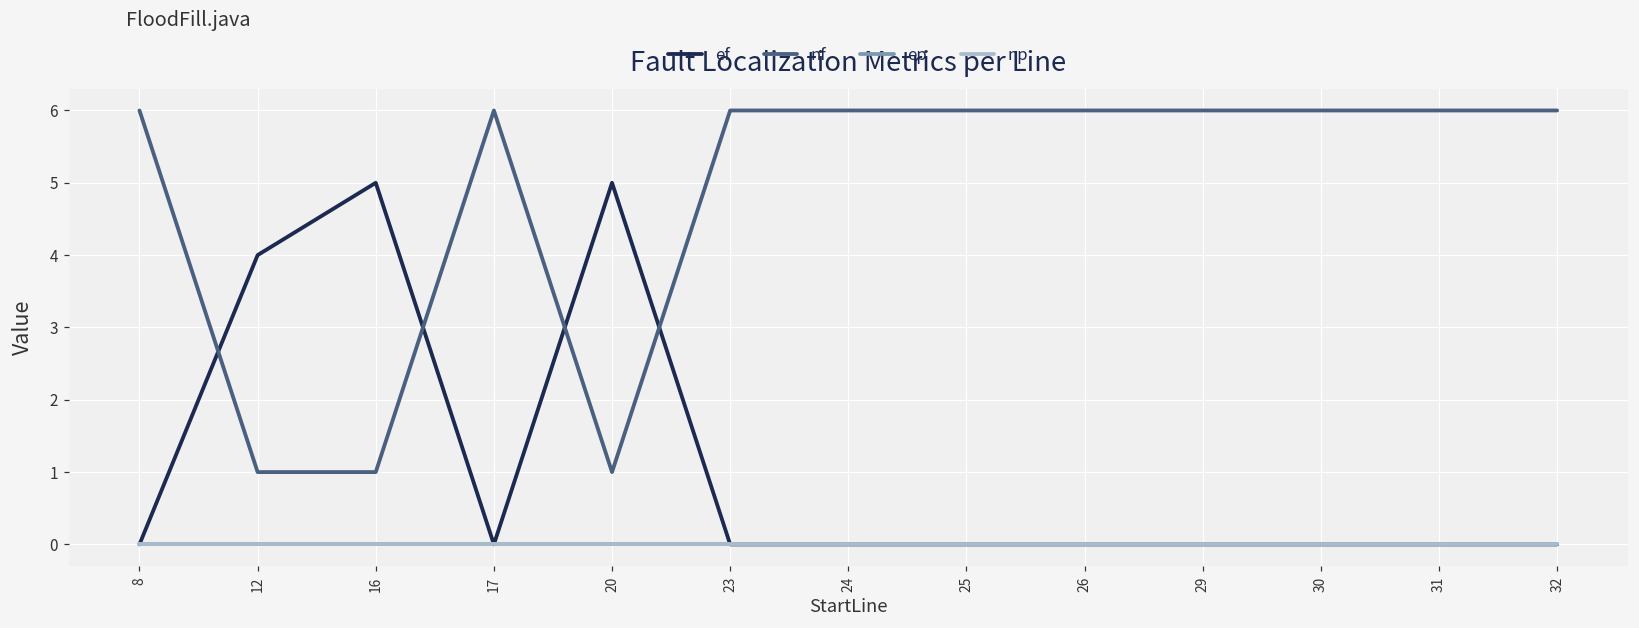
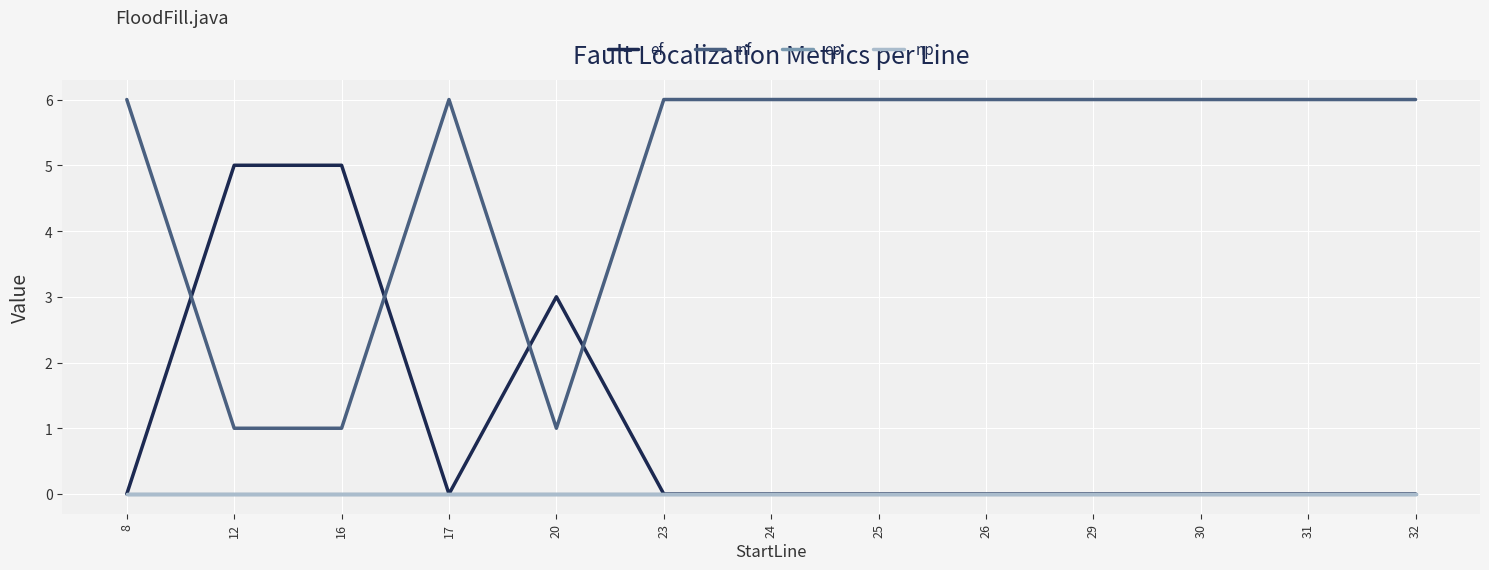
  {
    "ef": {
-     "12": 4,
+     "12": 5,
      "16": 5,
-     "20": 5
+     "20": 3
    },
    "nf": {
      "8": 6,
      "12": 1,
      "16": 1,
      "17": 6,
      "20": 1,
      "23": 6,
      "24": 6,
      "25": 6,
      "26": 6,
      "29": 6,
      "30": 6,
      "31": 6,
      "32": 6
    },
    "np": {
      "12": 0,
      "16": 0,
      "20": 0
    }
  }
